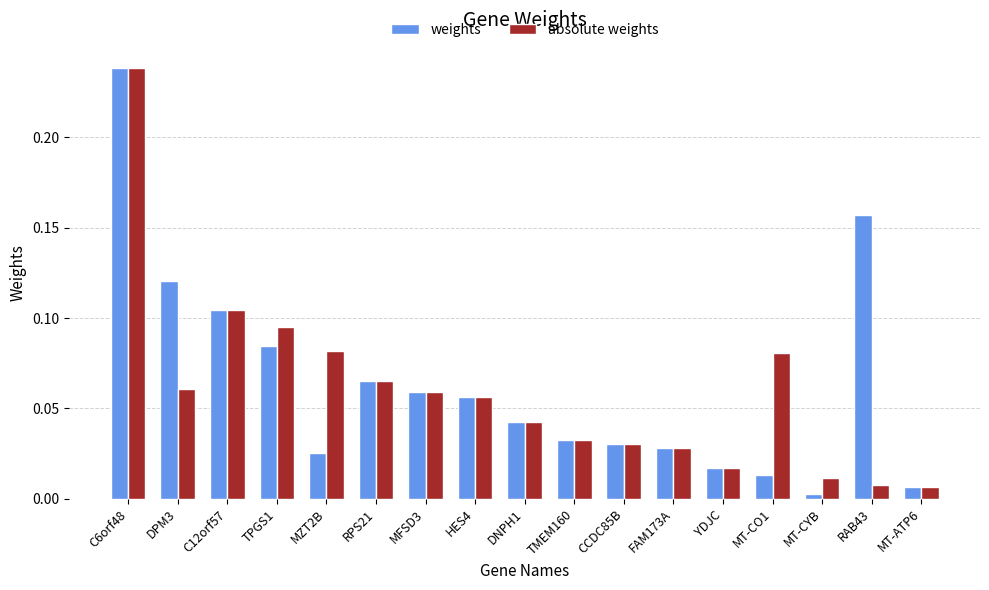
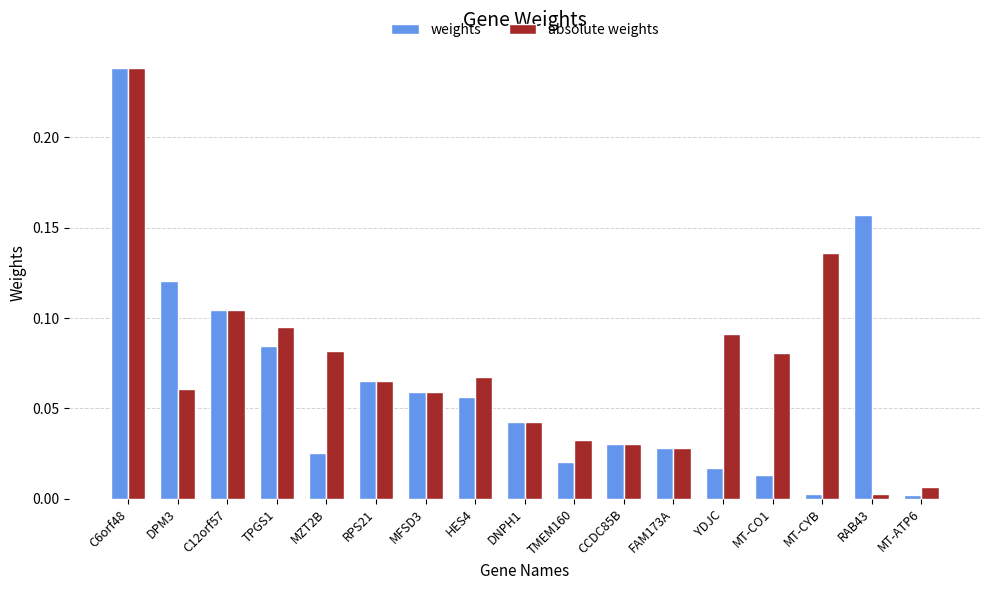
  {
    "weights": {
      "C6orf48": 0.238,
      "DPM3": 0.120,
      "C12orf57": 0.104,
      "TPGS1": 0.085,
      "MZT2B": 0.025,
      "RPS21": 0.065,
      "MFSD3": 0.059,
      "HES4": 0.057,
      "DNPH1": 0.042,
-     "TMEM160": 0.032,
+     "TMEM160": 0.021,
      "CCDC85B": 0.031,
      "FAM173A": 0.028,
      "YDJC": 0.017,
      "MT-CO1": 0.013,
      "MT-CYB": 0.003,
      "RAB43": 0.157,
-     "MT-ATP6": 0.007
+     "MT-ATP6": 0.002
    },
    "absolute weights": {
      "C6orf48": 0.238,
      "DPM3": 0.061,
      "C12orf57": 0.104,
      "TPGS1": 0.095,
      "MZT2B": 0.082,
      "RPS21": 0.065,
      "MFSD3": 0.059,
-     "HES4": 0.057,
+     "HES4": 0.068,
      "DNPH1": 0.042,
      "TMEM160": 0.032,
      "CCDC85B": 0.031,
      "FAM173A": 0.028,
-     "YDJC": 0.017,
+     "YDJC": 0.091,
      "MT-CO1": 0.080,
-     "MT-CYB": 0.012,
-     "RAB43": 0.008,
+     "MT-CYB": 0.136,
+     "RAB43": 0.002,
      "MT-ATP6": 0.007
    }
  }
